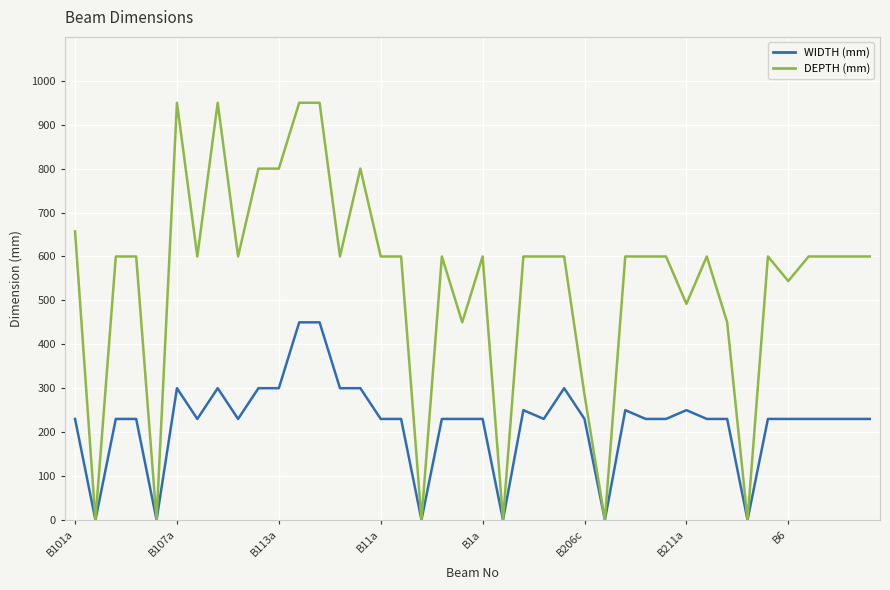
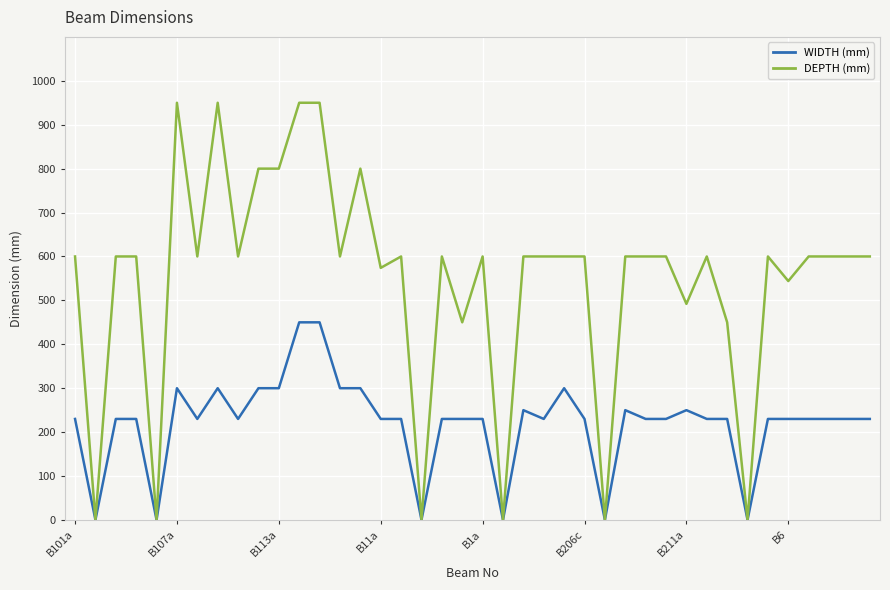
  {
    "WIDTH (mm)": {
      "B101a": 230,
      "B107a": 300,
      "B113a": 300,
      "B11a": 230,
      "B1a": 230,
      "B206c": 230,
      "B211a": 250,
      "B6": 230
    },
    "DEPTH (mm)": {
-     "B101a": 660,
+     "B101a": 600,
      "B107a": 950,
      "B113a": 800,
-     "B11a": 600,
+     "B11a": 570,
      "B1a": 600,
-     "B206c": 290,
+     "B206c": 600,
      "B211a": 490,
      "B6": 540
    }
  }
